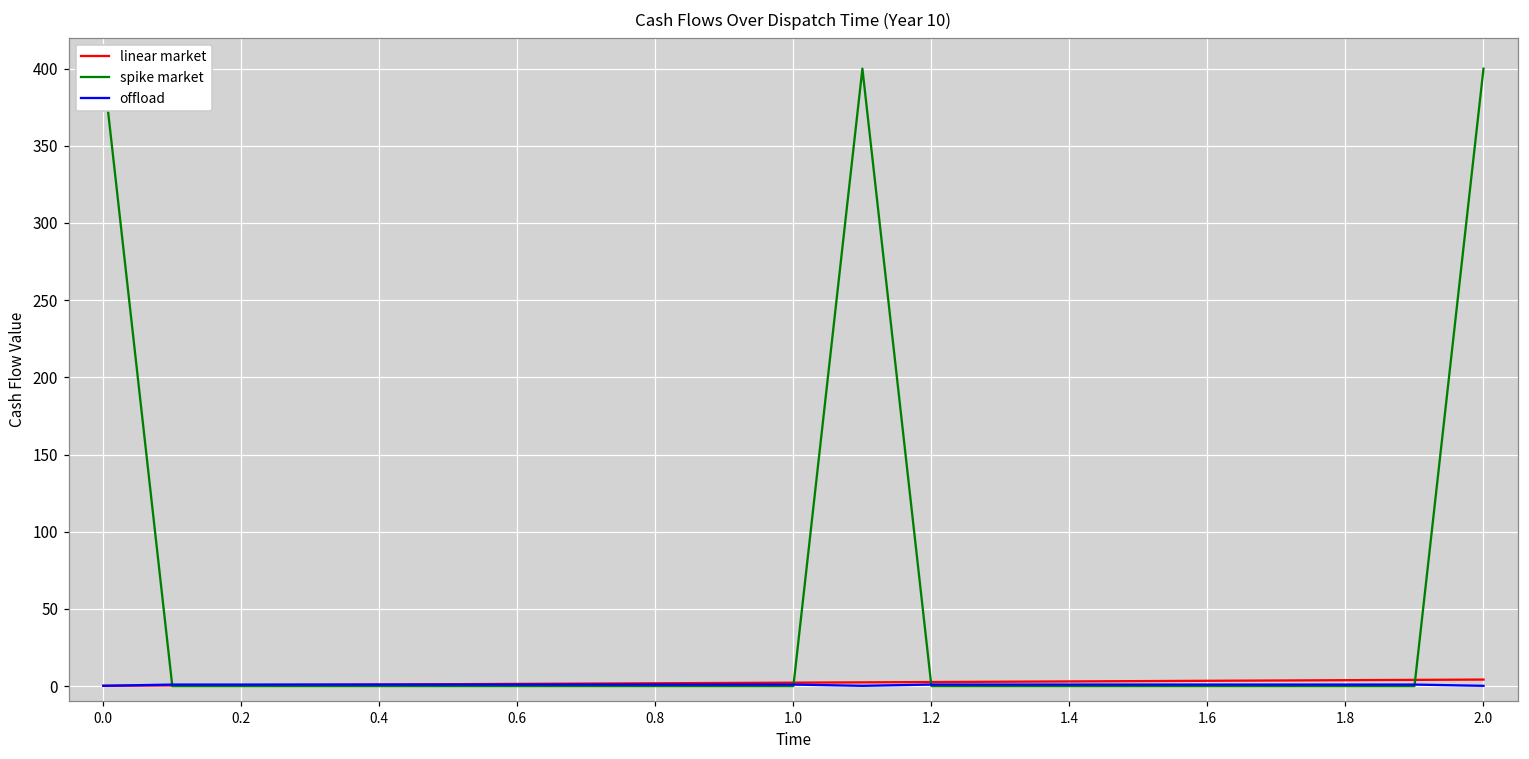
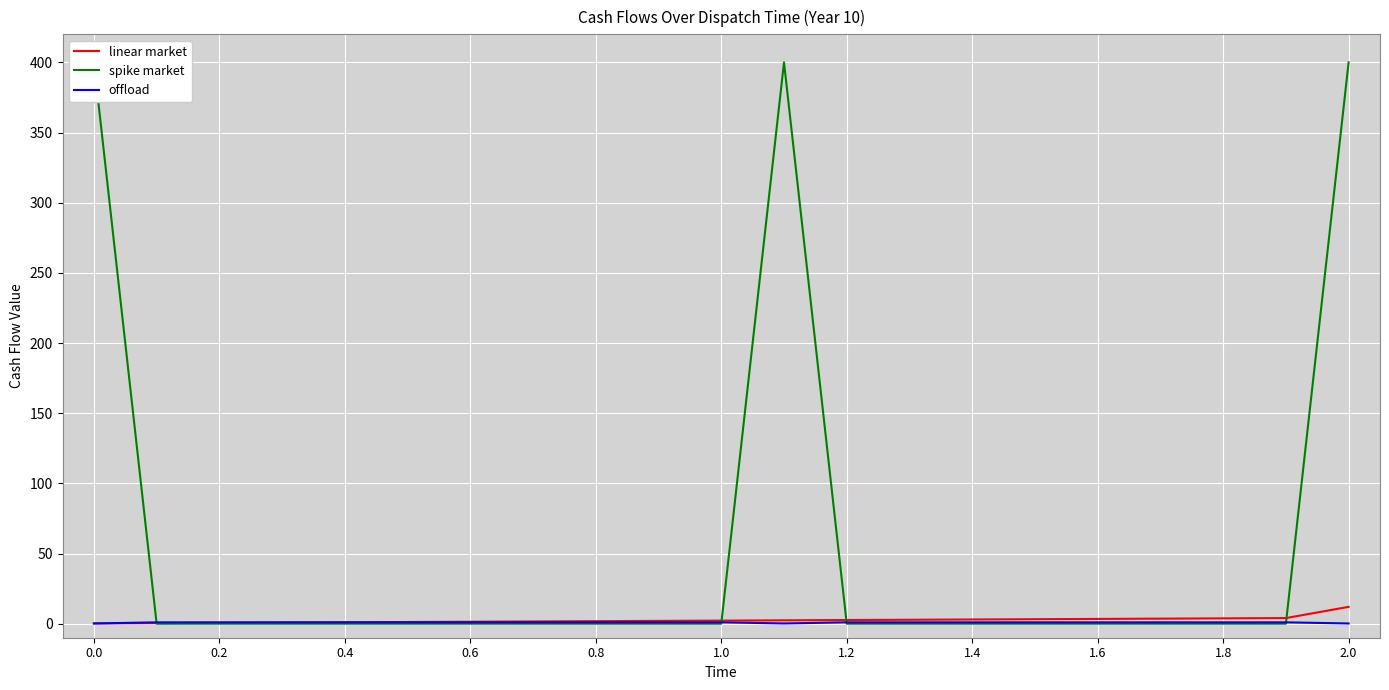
  {
    "linear market": {
      "1.4": 3,
      "1.6": 3,
      "1.8": 4,
-     "2.0": 4
+     "2.0": 12
    },
    "spike market": {
      "2.0": 400
    },
    "offload": {
      "2.0": 0
    }
  }
